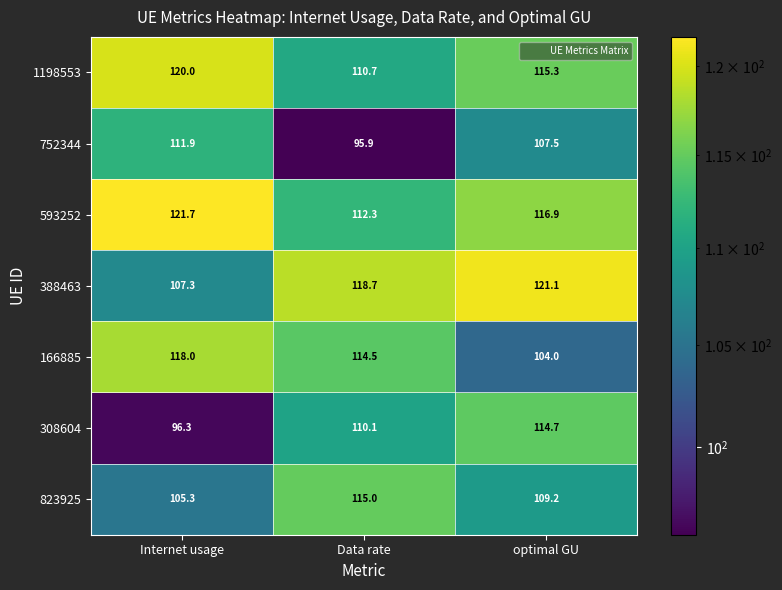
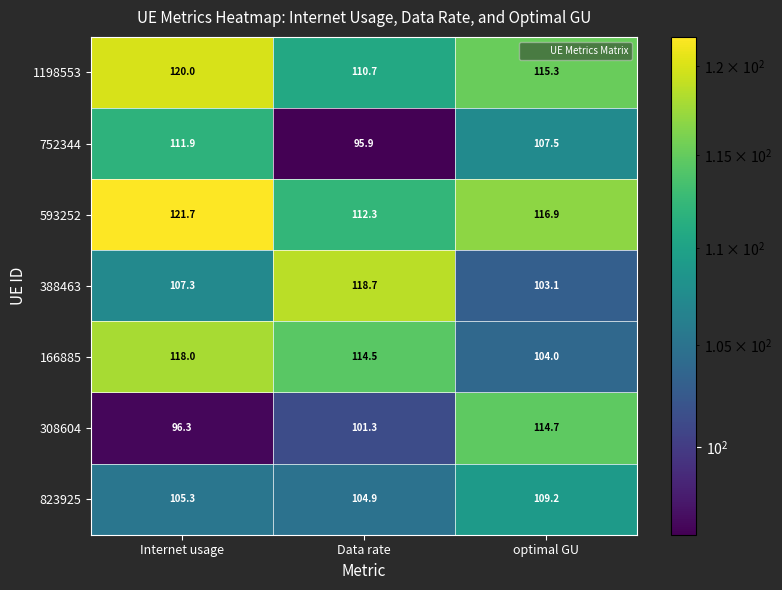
  {
    "1198553": {
      "Internet usage": 120.0,
      "Data rate": 110.7,
      "optimal GU": 115.3
    },
    "752344": {
      "Internet usage": 111.9,
      "Data rate": 95.9,
      "optimal GU": 107.5
    },
    "593252": {
      "Internet usage": 121.7,
      "Data rate": 112.3,
      "optimal GU": 116.9
    },
    "388463": {
      "Internet usage": 107.3,
      "Data rate": 118.7,
-     "optimal GU": 121.1
+     "optimal GU": 103.1
    },
    "166885": {
      "Internet usage": 118.0,
      "Data rate": 114.5,
      "optimal GU": 104.0
    },
    "308604": {
      "Internet usage": 96.3,
-     "Data rate": 110.1,
+     "Data rate": 101.3,
      "optimal GU": 114.7
    },
    "823925": {
      "Internet usage": 105.3,
-     "Data rate": 115.0,
+     "Data rate": 104.9,
      "optimal GU": 109.2
    }
  }
